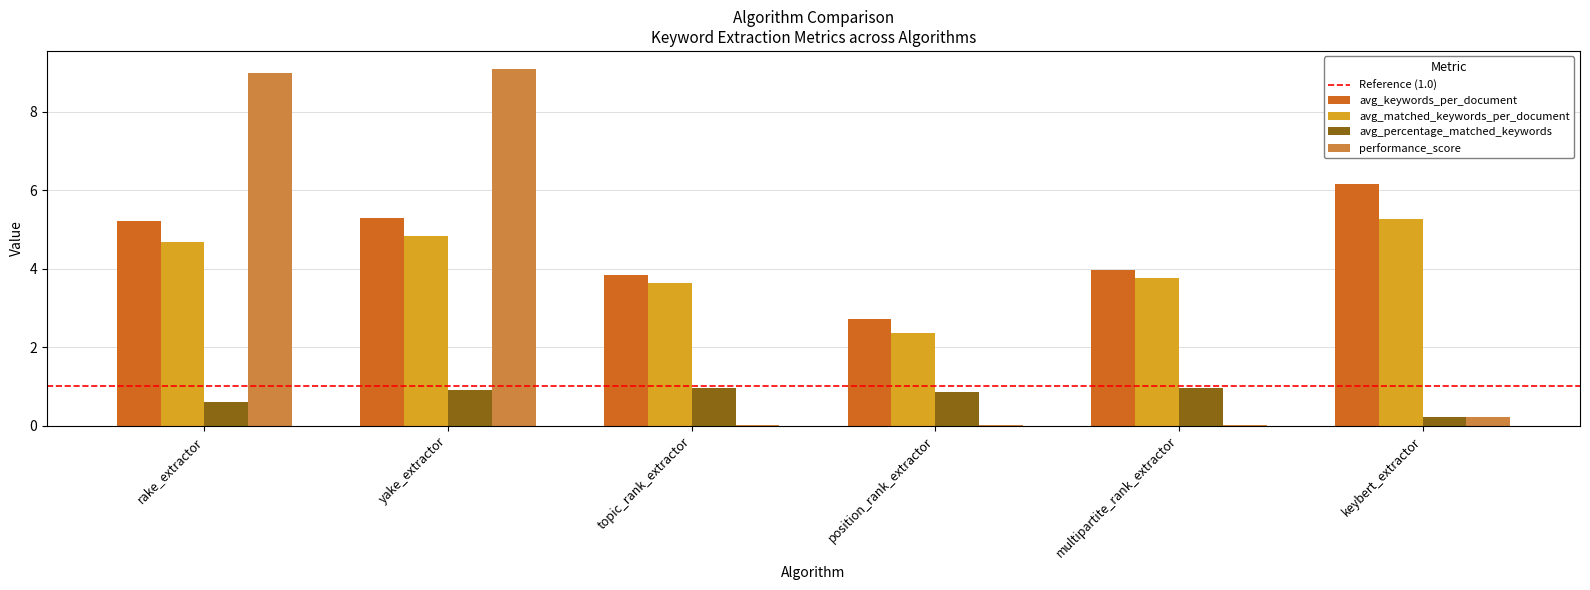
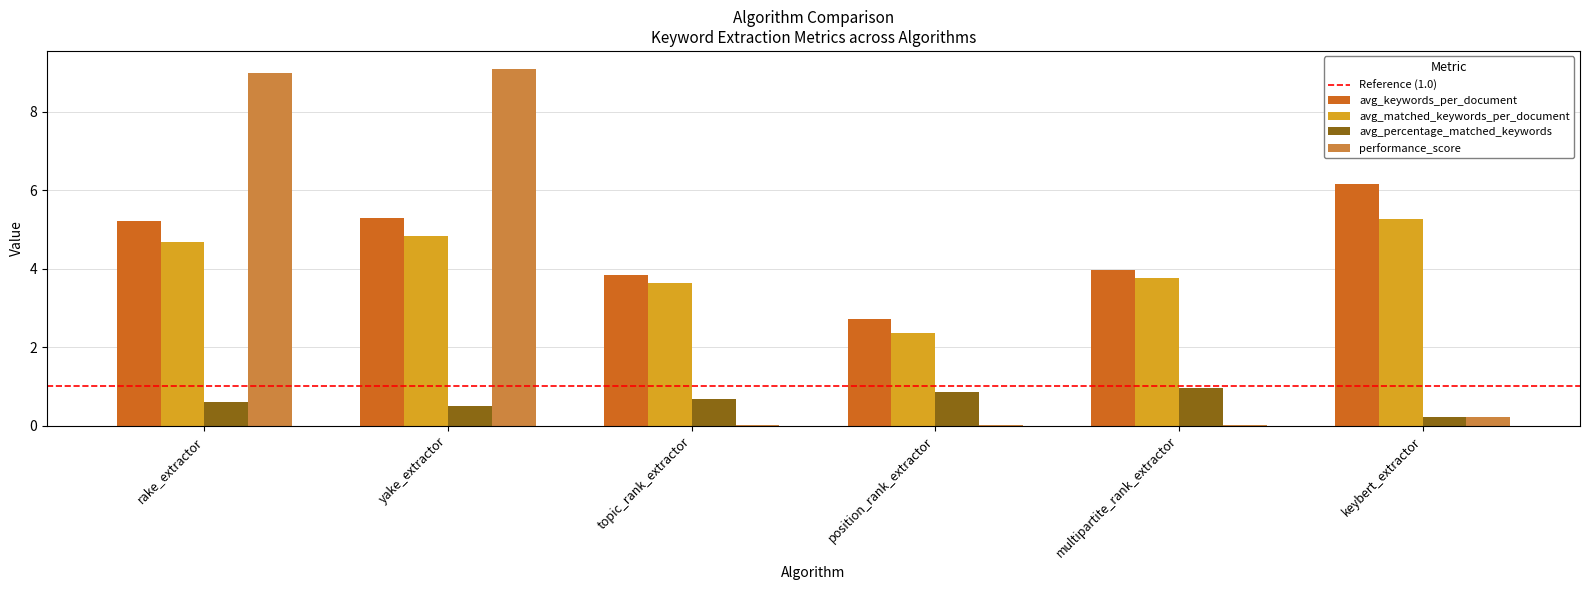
  {
    "avg_percentage_matched_keywords": {
      "rake_extractor": 0.6,
-     "yake_extractor": 0.9,
-     "topic_rank_extractor": 1.0,
+     "yake_extractor": 0.5,
+     "topic_rank_extractor": 0.7,
      "position_rank_extractor": 0.9,
      "multipartite_rank_extractor": 1.0,
      "keybert_extractor": 0.2
    }
  }
